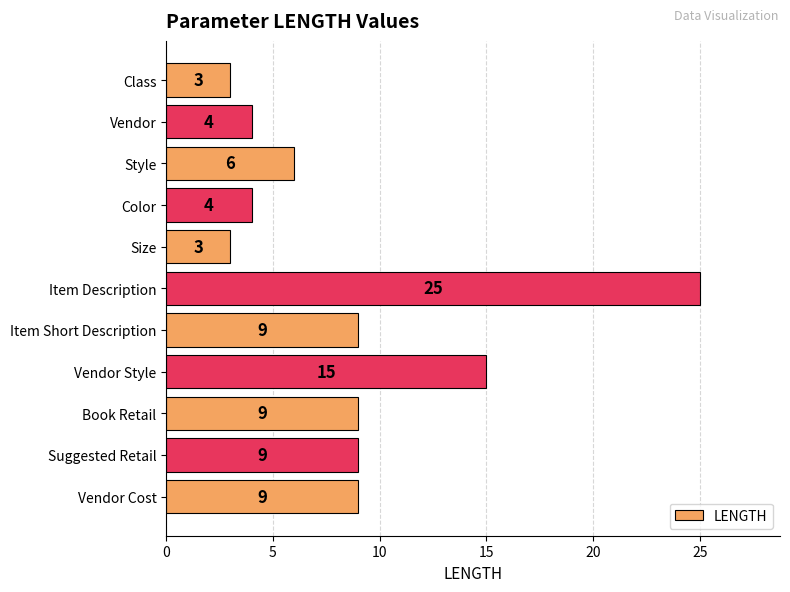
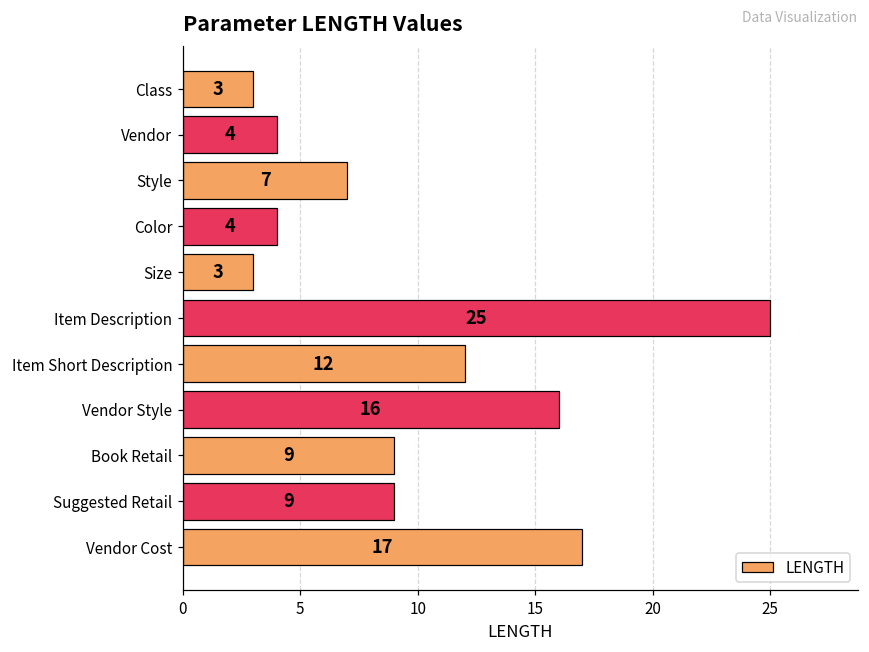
  {
    "Class": 3,
    "Vendor": 4,
-   "Style": 6,
+   "Style": 7,
    "Color": 4,
    "Size": 3,
    "Item Description": 25,
-   "Item Short Description": 9,
-   "Vendor Style": 15,
+   "Item Short Description": 12,
+   "Vendor Style": 16,
    "Book Retail": 9,
    "Suggested Retail": 9,
-   "Vendor Cost": 9
+   "Vendor Cost": 17
  }
